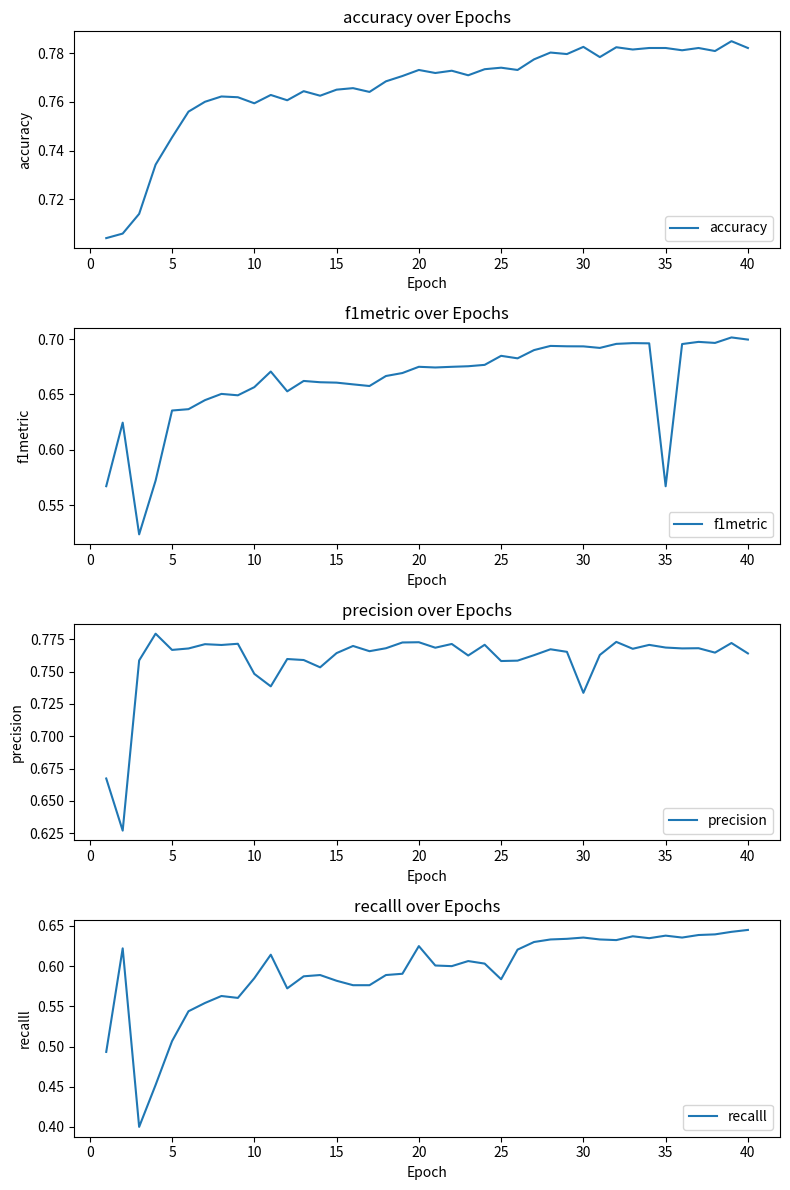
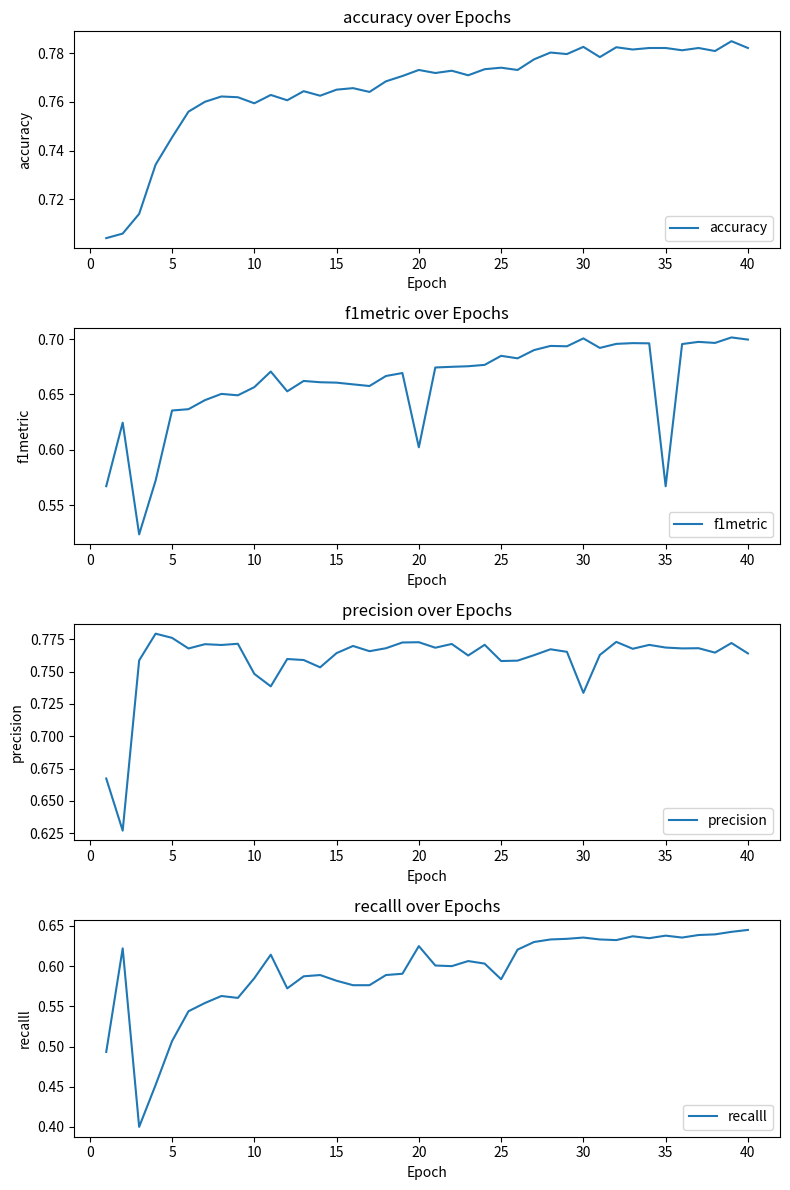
  {
    "accuracy over Epochs": {
      "5": 0.745,
      "10": 0.759,
      "15": 0.765,
      "20": 0.773,
      "25": 0.774,
      "30": 0.783,
      "35": 0.782,
      "40": 0.782
    },
    "f1metric over Epochs": {
      "5": 0.636,
      "10": 0.657,
      "15": 0.661,
-     "20": 0.675,
+     "20": 0.602,
      "25": 0.685,
-     "30": 0.693,
+     "30": 0.701,
      "35": 0.567,
      "40": 0.700
    },
    "precision over Epochs": {
-     "5": 0.767,
+     "5": 0.776,
      "10": 0.748,
      "15": 0.764,
      "20": 0.773,
      "25": 0.758,
      "30": 0.734,
      "35": 0.769,
      "40": 0.764
    },
    "recalll over Epochs": {
      "5": 0.51,
      "10": 0.58,
      "15": 0.58,
      "20": 0.62,
      "25": 0.58,
      "30": 0.64,
      "35": 0.64,
      "40": 0.65
    }
  }
